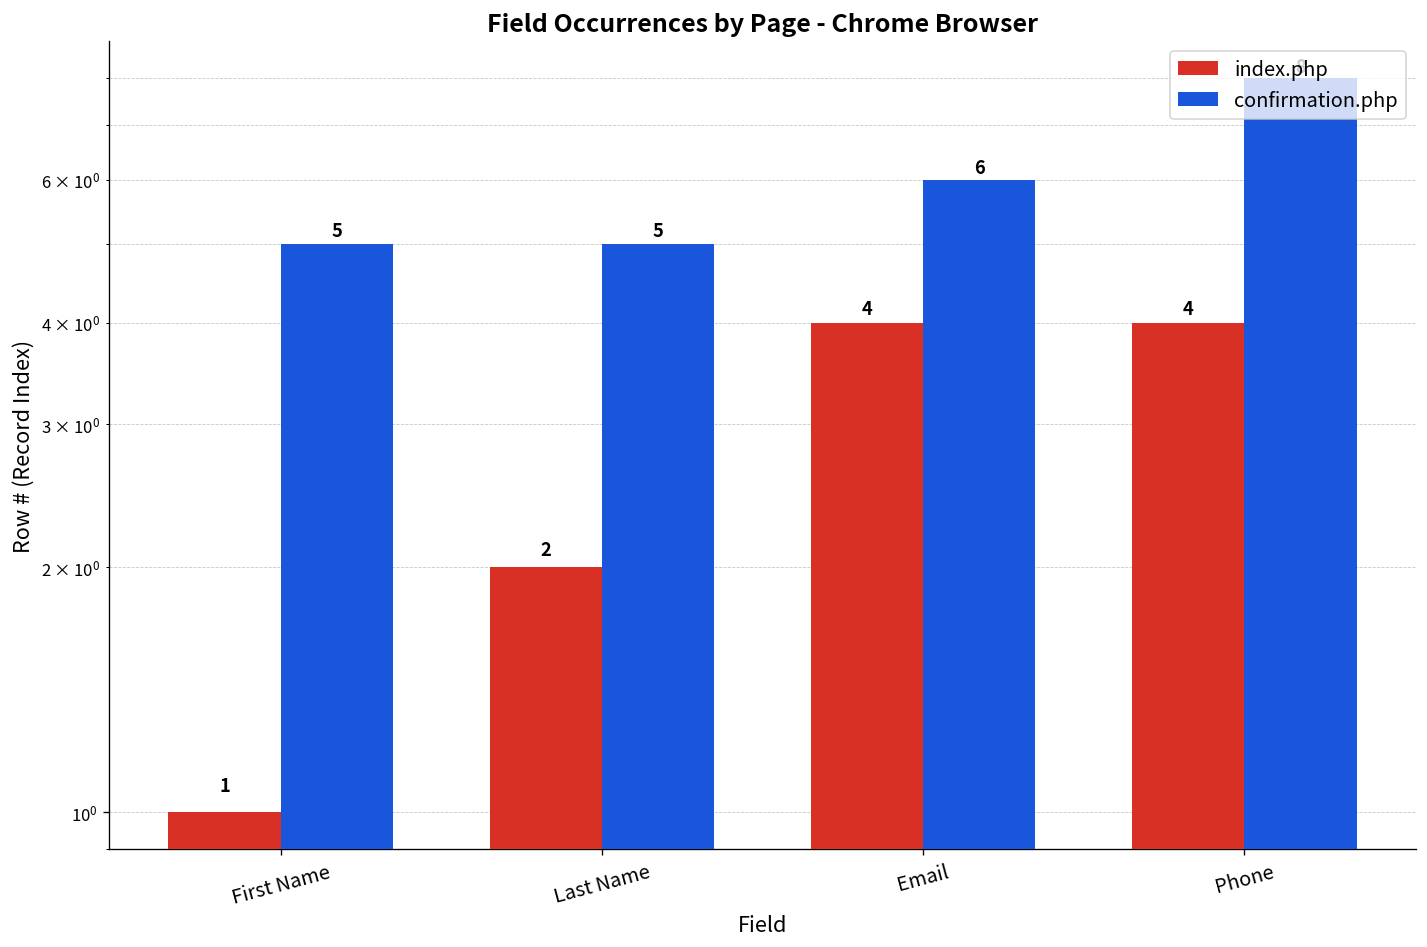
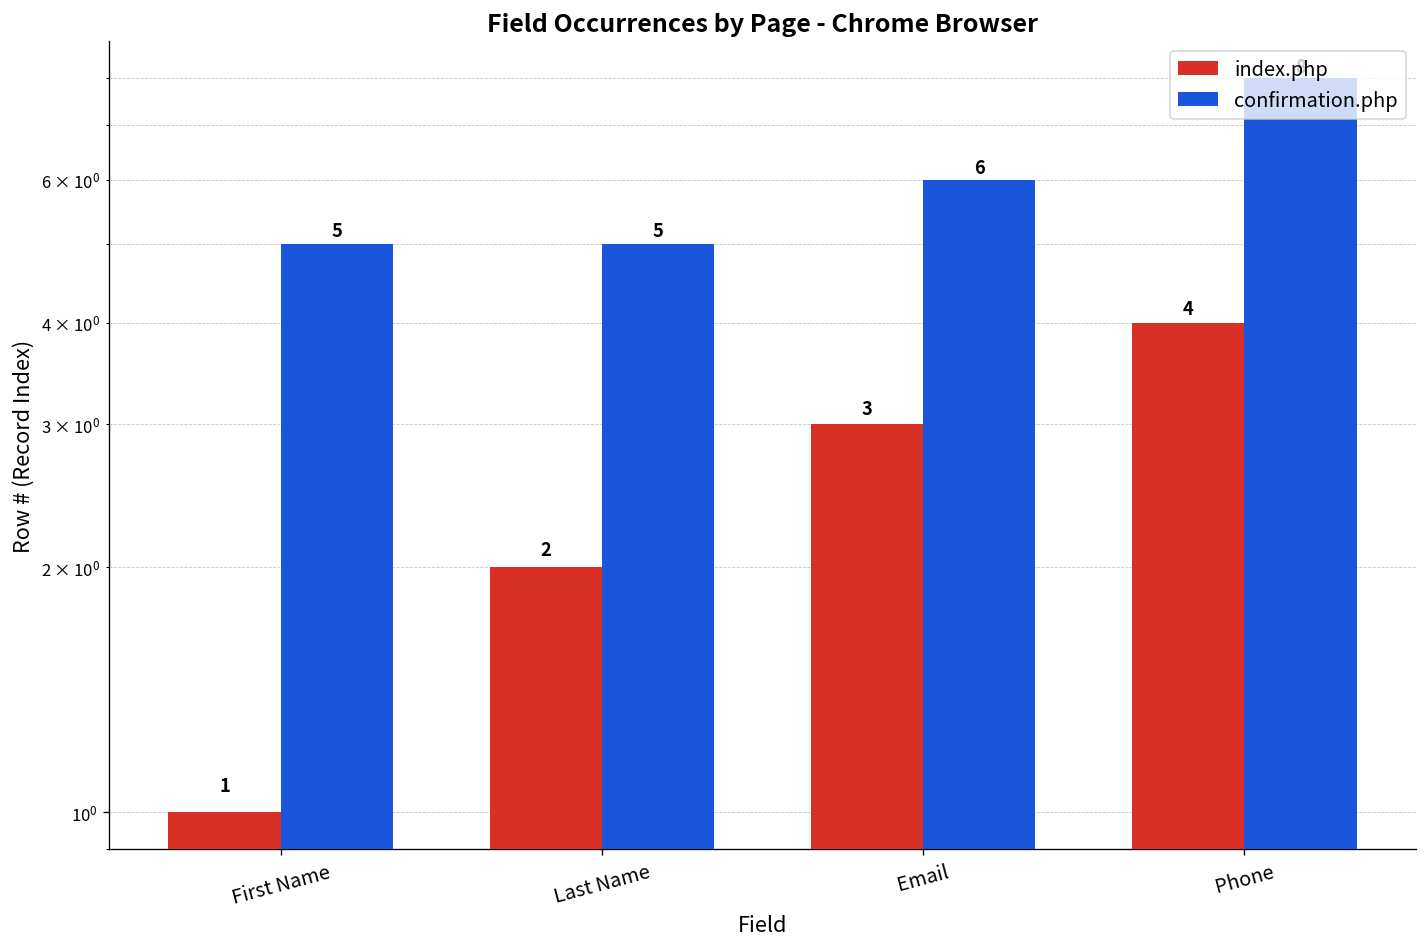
  {
    "index.php": {
      "First Name": 1,
      "Last Name": 2,
-     "Email": 4,
+     "Email": 3,
      "Phone": 4
    },
    "confirmation.php": {
      "First Name": 5,
      "Last Name": 5,
      "Email": 6
    }
  }
